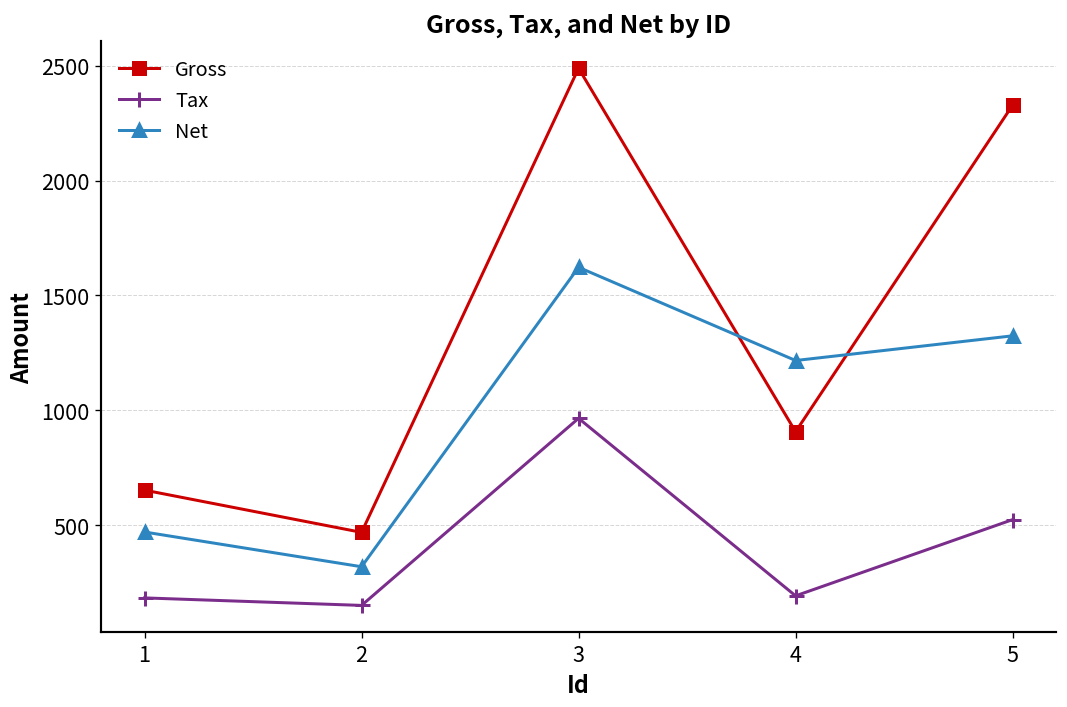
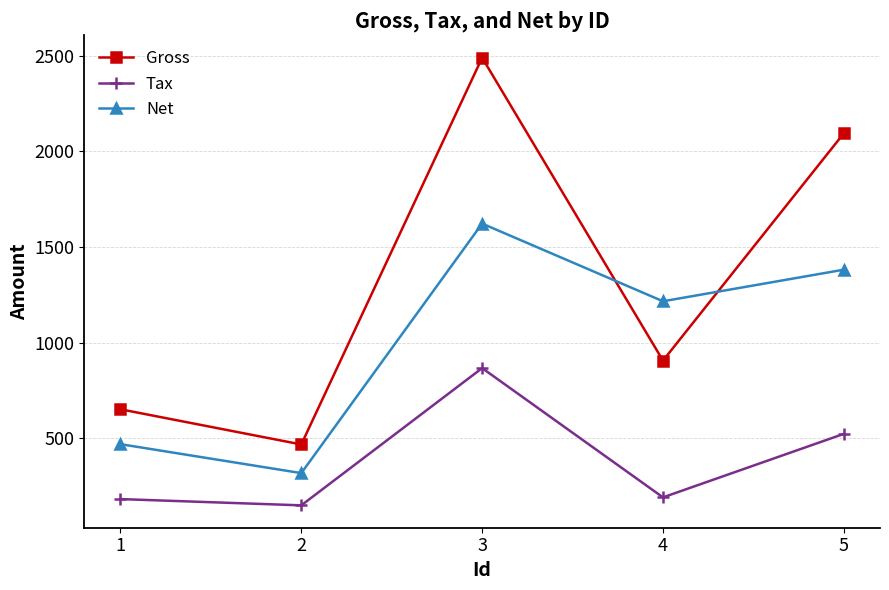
  {
    "Gross": {
      "1": 650,
      "2": 470,
      "3": 2490,
      "4": 910,
-     "5": 2330
+     "5": 2090
    },
    "Tax": {
      "1": 180,
      "2": 150,
-     "3": 960,
+     "3": 870,
      "4": 190,
      "5": 520
    },
    "Net": {
      "1": 470,
      "2": 320,
      "3": 1620,
      "4": 1220,
-     "5": 1320
+     "5": 1380
    }
  }
